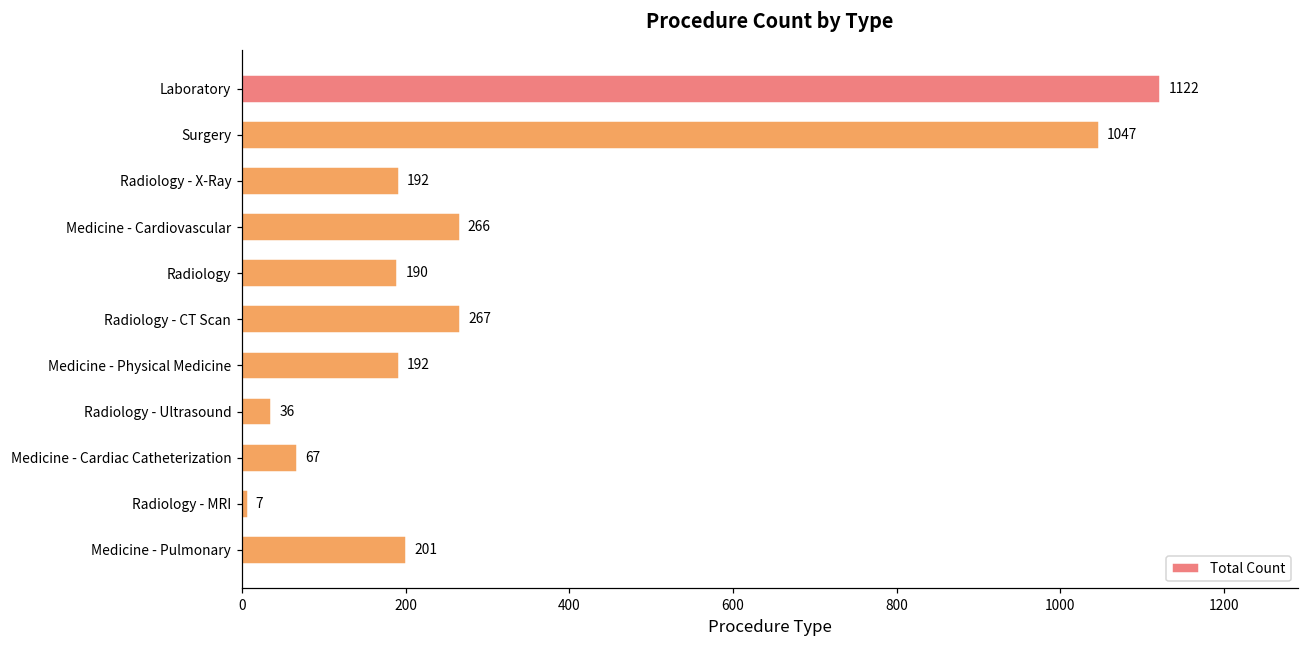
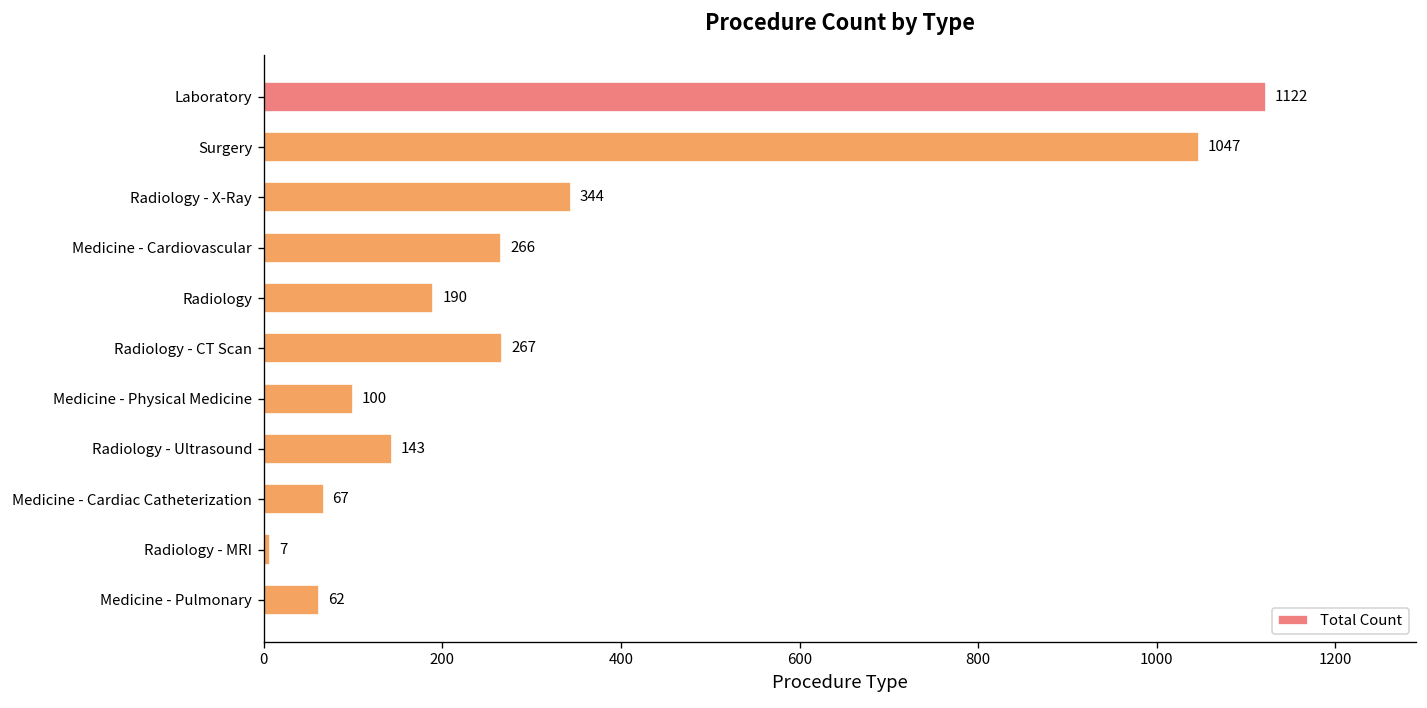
  {
    "Laboratory": 1122,
    "Surgery": 1047,
-   "Radiology - X-Ray": 192,
+   "Radiology - X-Ray": 344,
    "Medicine - Cardiovascular": 266,
    "Radiology": 190,
    "Radiology - CT Scan": 267,
-   "Medicine - Physical Medicine": 192,
-   "Radiology - Ultrasound": 36,
+   "Medicine - Physical Medicine": 100,
+   "Radiology - Ultrasound": 143,
    "Medicine - Cardiac Catheterization": 67,
    "Radiology - MRI": 7,
-   "Medicine - Pulmonary": 201
+   "Medicine - Pulmonary": 62
  }
